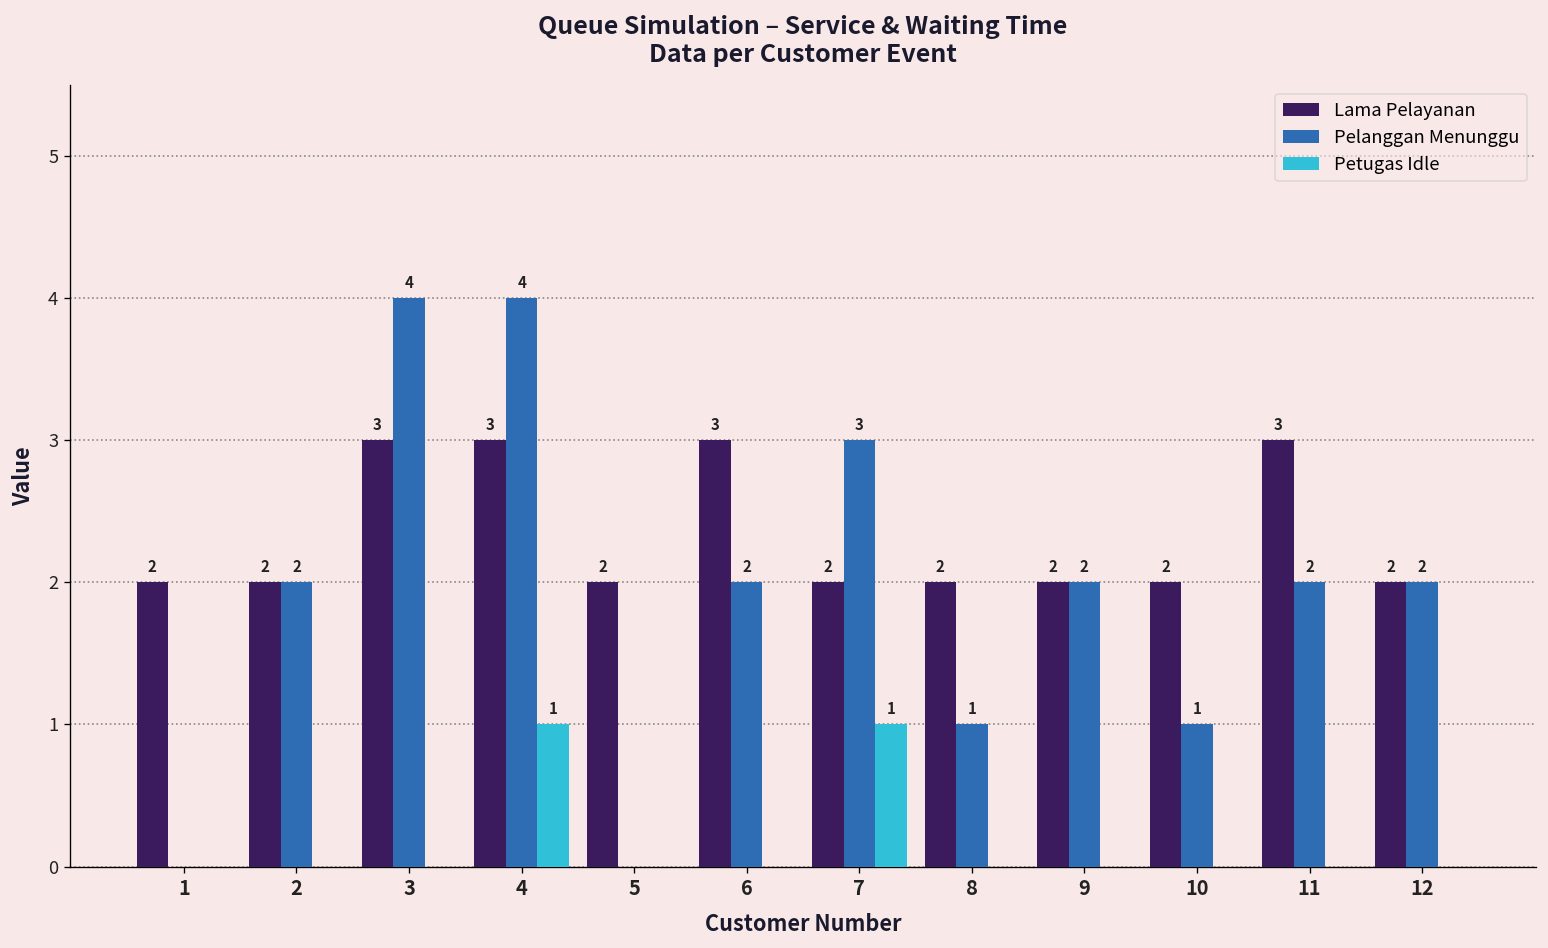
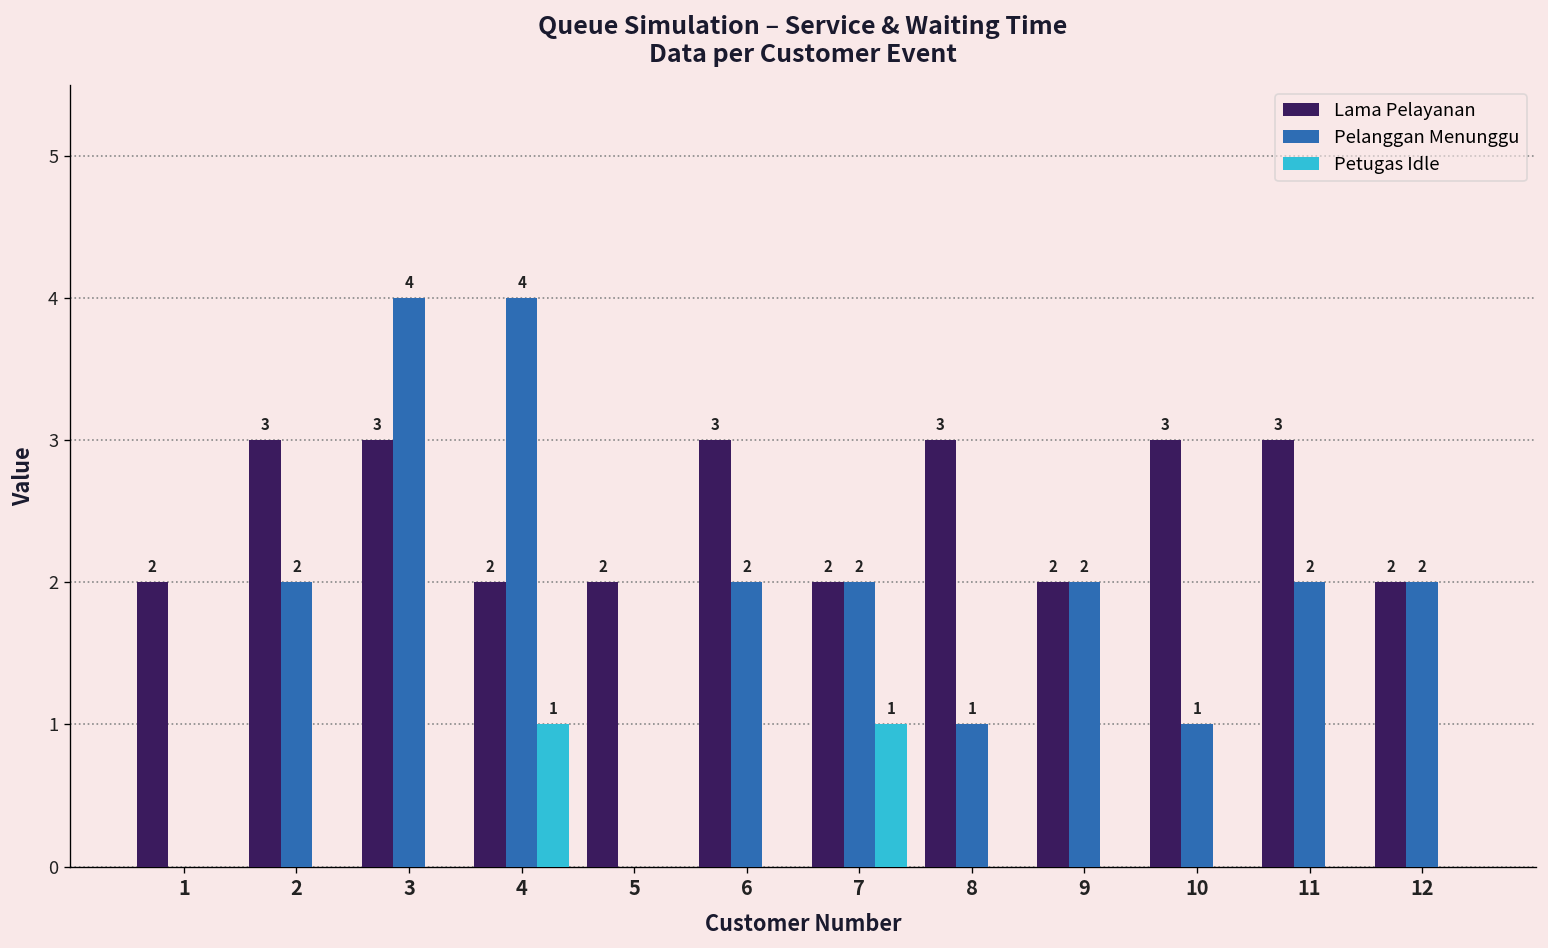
  {
    "Lama Pelayanan": {
      "1": 2,
-     "2": 2,
+     "2": 3,
      "3": 3,
-     "4": 3,
+     "4": 2,
      "5": 2,
      "6": 3,
      "7": 2,
-     "8": 2,
+     "8": 3,
      "9": 2,
-     "10": 2,
+     "10": 3,
      "11": 3,
      "12": 2
    },
    "Pelanggan Menunggu": {
      "2": 2,
      "3": 4,
      "4": 4,
      "6": 2,
-     "7": 3,
+     "7": 2,
      "8": 1,
      "9": 2,
      "10": 1,
      "11": 2,
      "12": 2
    },
    "Petugas Idle": {
      "4": 1,
      "7": 1
    }
  }
